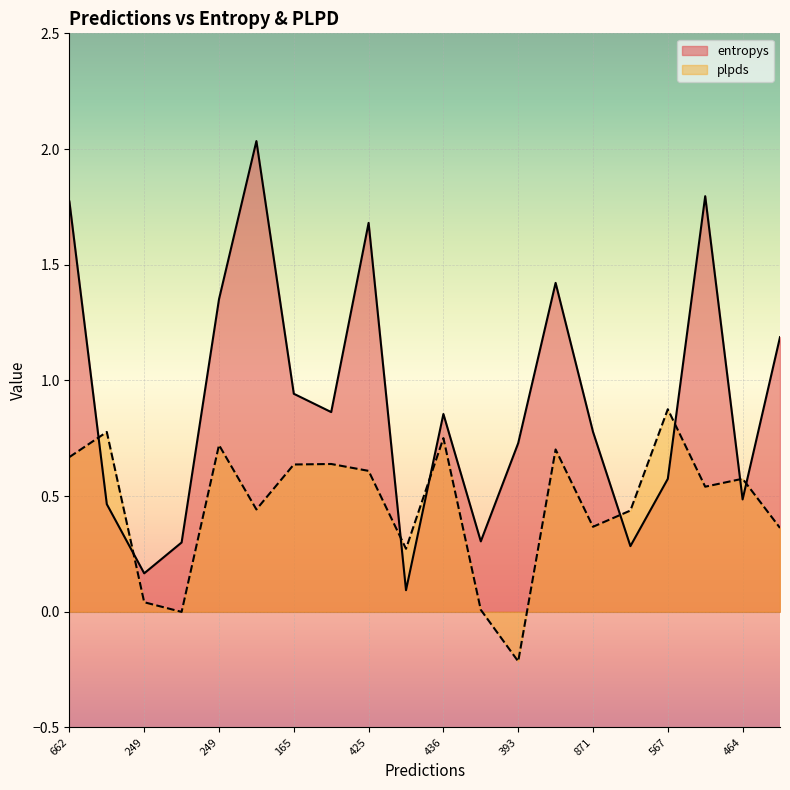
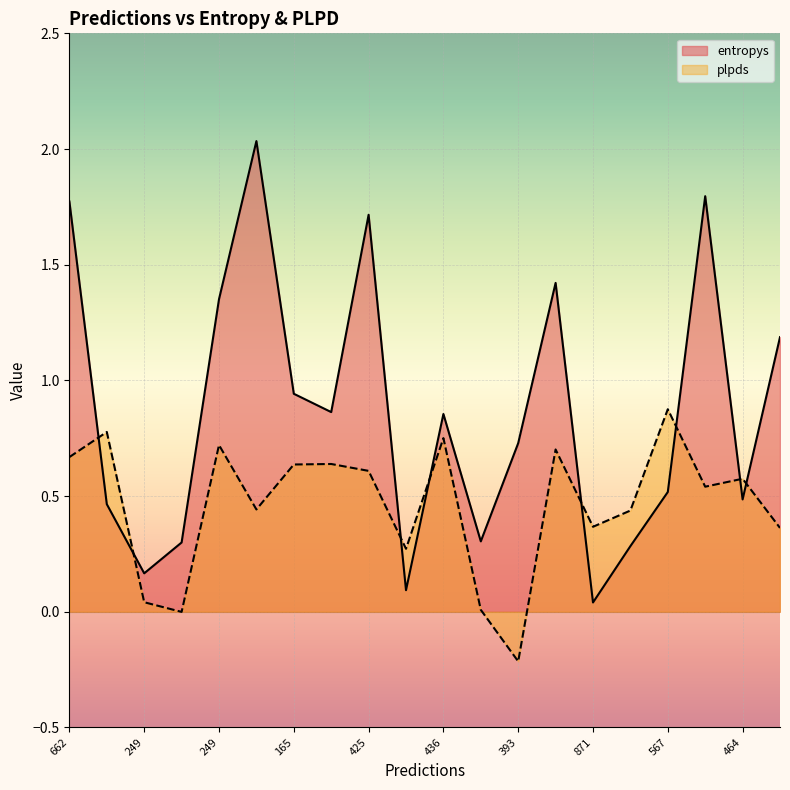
  {
    "entropys": {
      "662": 1.77,
      "165": 0.94,
-     "425": 1.68,
+     "425": 1.72,
      "436": 0.85,
      "393": 0.73,
-     "871": 0.78,
-     "567": 0.57,
+     "871": 0.04,
+     "567": 0.52,
      "464": 0.49
    }
  }
